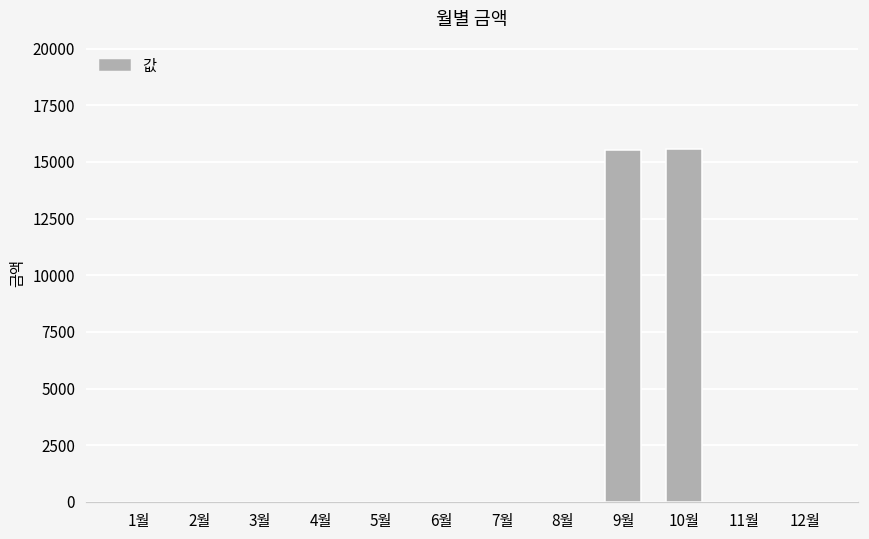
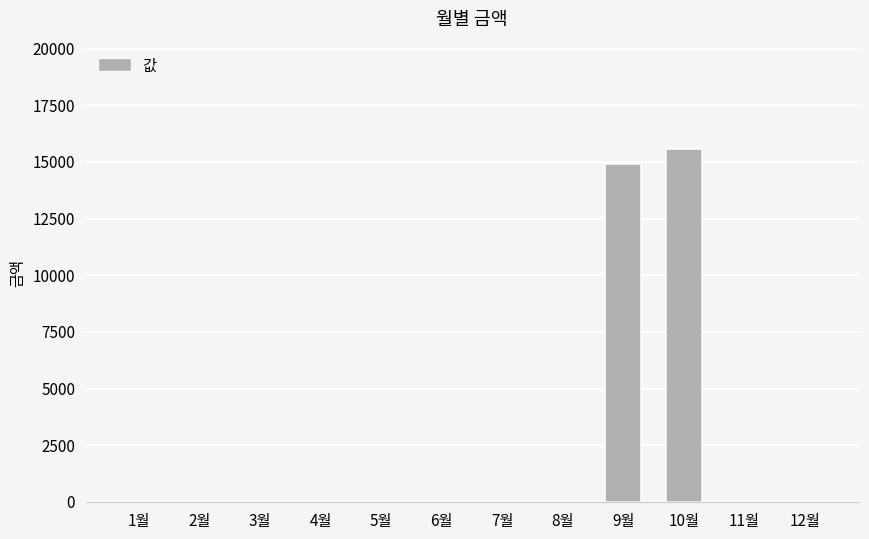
  {
    "1월": 0,
    "2월": 0,
    "3월": 0,
    "4월": 0,
    "5월": 0,
    "6월": 0,
    "7월": 0,
    "8월": 0,
-   "9월": 15500,
+   "9월": 14900,
    "10월": 15600,
    "11월": 0,
    "12월": 0
  }
